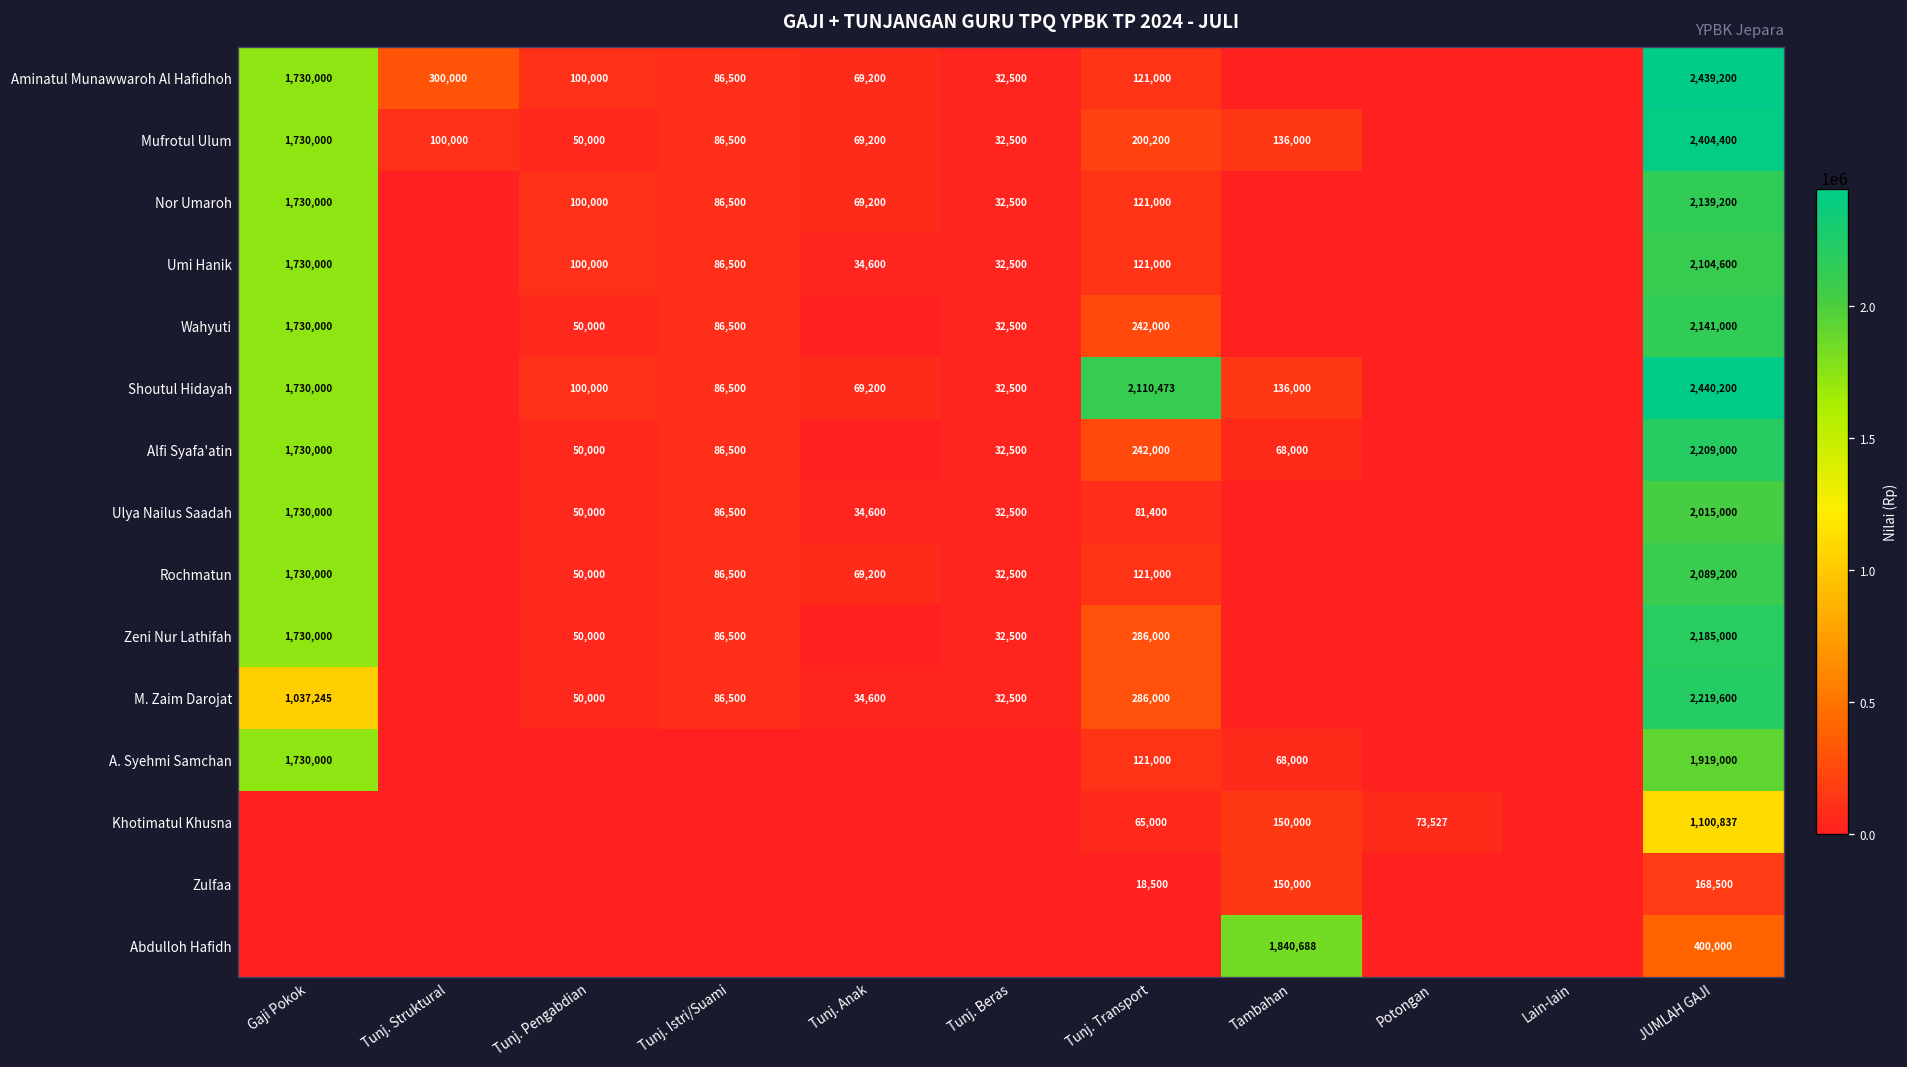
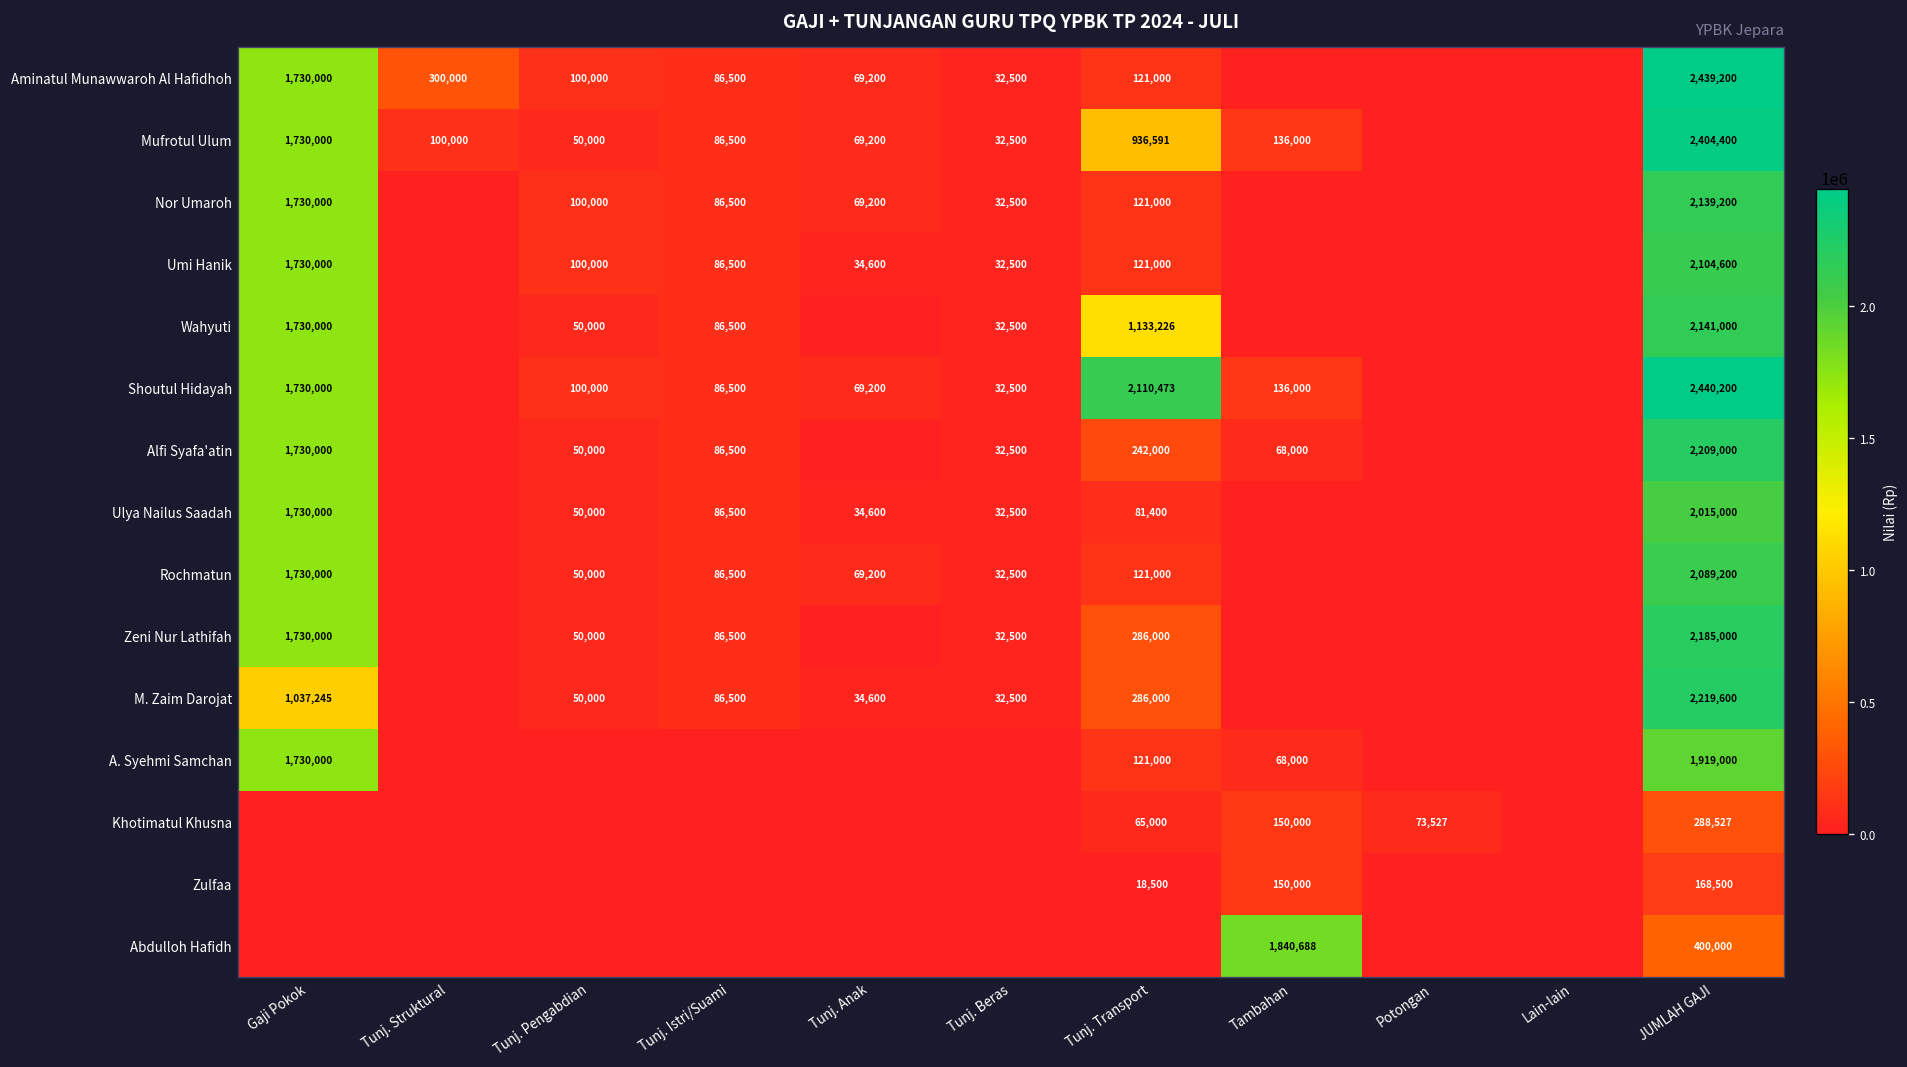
  {
    "Aminatul Munawwaroh Al Hafidhoh": {
      "Gaji Pokok": "1,730,000",
      "Tunj. Struktural": "300,000",
      "Tunj. Pengabdian": "100,000",
      "Tunj. Istri/Suami": "86,500",
      "Tunj. Anak": "69,200",
      "Tunj. Beras": "32,500",
      "Tunj. Transport": "121,000",
      "JUMLAH GAJI": "2,439,200"
    },
    "Mufrotul Ulum": {
      "Gaji Pokok": "1,730,000",
      "Tunj. Struktural": "100,000",
      "Tunj. Pengabdian": "50,000",
      "Tunj. Istri/Suami": "86,500",
      "Tunj. Anak": "69,200",
      "Tunj. Beras": "32,500",
-     "Tunj. Transport": "200,200",
+     "Tunj. Transport": "936,591",
      "Tambahan": "136,000",
      "JUMLAH GAJI": "2,404,400"
    },
    "Nor Umaroh": {
      "Gaji Pokok": "1,730,000",
      "Tunj. Pengabdian": "100,000",
      "Tunj. Istri/Suami": "86,500",
      "Tunj. Anak": "69,200",
      "Tunj. Beras": "32,500",
      "Tunj. Transport": "121,000",
      "JUMLAH GAJI": "2,139,200"
    },
    "Umi Hanik": {
      "Gaji Pokok": "1,730,000",
      "Tunj. Pengabdian": "100,000",
      "Tunj. Istri/Suami": "86,500",
      "Tunj. Anak": "34,600",
      "Tunj. Beras": "32,500",
      "Tunj. Transport": "121,000",
      "JUMLAH GAJI": "2,104,600"
    },
    "Wahyuti": {
      "Gaji Pokok": "1,730,000",
      "Tunj. Pengabdian": "50,000",
      "Tunj. Istri/Suami": "86,500",
      "Tunj. Beras": "32,500",
-     "Tunj. Transport": "242,000",
+     "Tunj. Transport": "1,133,226",
      "JUMLAH GAJI": "2,141,000"
    },
    "Shoutul Hidayah": {
      "Gaji Pokok": "1,730,000",
      "Tunj. Pengabdian": "100,000",
      "Tunj. Istri/Suami": "86,500",
      "Tunj. Anak": "69,200",
      "Tunj. Beras": "32,500",
      "Tunj. Transport": "2,110,473",
      "Tambahan": "136,000",
      "JUMLAH GAJI": "2,440,200"
    },
    "Alfi Syafa'atin": {
      "Gaji Pokok": "1,730,000",
      "Tunj. Pengabdian": "50,000",
      "Tunj. Istri/Suami": "86,500",
      "Tunj. Beras": "32,500",
      "Tunj. Transport": "242,000",
      "Tambahan": "68,000",
      "JUMLAH GAJI": "2,209,000"
    },
    "Ulya Nailus Saadah": {
      "Gaji Pokok": "1,730,000",
      "Tunj. Pengabdian": "50,000",
      "Tunj. Istri/Suami": "86,500",
      "Tunj. Anak": "34,600",
      "Tunj. Beras": "32,500",
      "Tunj. Transport": "81,400",
      "JUMLAH GAJI": "2,015,000"
    },
    "Rochmatun": {
      "Gaji Pokok": "1,730,000",
      "Tunj. Pengabdian": "50,000",
      "Tunj. Istri/Suami": "86,500",
      "Tunj. Anak": "69,200",
      "Tunj. Beras": "32,500",
      "Tunj. Transport": "121,000",
      "JUMLAH GAJI": "2,089,200"
    },
    "Zeni Nur Lathifah": {
      "Gaji Pokok": "1,730,000",
      "Tunj. Pengabdian": "50,000",
      "Tunj. Istri/Suami": "86,500",
      "Tunj. Beras": "32,500",
      "Tunj. Transport": "286,000",
      "JUMLAH GAJI": "2,185,000"
    },
    "M. Zaim Darojat": {
      "Gaji Pokok": "1,037,245",
      "Tunj. Pengabdian": "50,000",
      "Tunj. Istri/Suami": "86,500",
      "Tunj. Anak": "34,600",
      "Tunj. Beras": "32,500",
      "Tunj. Transport": "286,000",
      "JUMLAH GAJI": "2,219,600"
    },
    "A. Syehmi Samchan": {
      "Gaji Pokok": "1,730,000",
      "Tunj. Transport": "121,000",
      "Tambahan": "68,000",
      "JUMLAH GAJI": "1,919,000"
    },
    "Khotimatul Khusna": {
      "Tunj. Transport": "65,000",
      "Tambahan": "150,000",
      "Potongan": "73,527",
-     "JUMLAH GAJI": "1,100,837"
+     "JUMLAH GAJI": "288,527"
    },
    "Zulfaa": {
      "Tunj. Transport": "18,500",
      "Tambahan": "150,000",
      "JUMLAH GAJI": "168,500"
    },
    "Abdulloh Hafidh": {
      "Tambahan": "1,840,688",
      "JUMLAH GAJI": "400,000"
    }
  }
